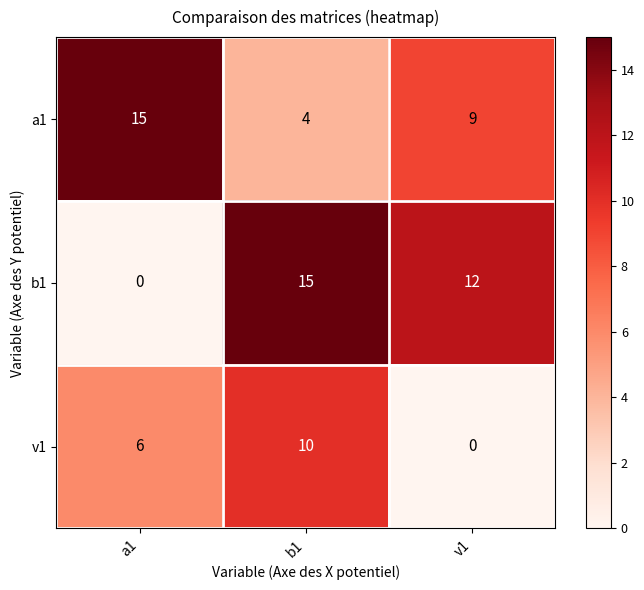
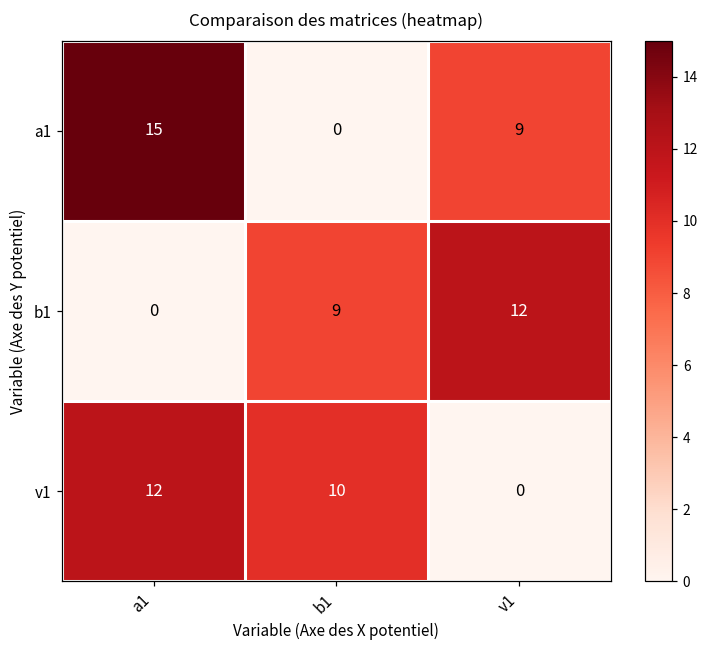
  {
    "a1": {
      "a1": 15,
-     "b1": 4,
+     "b1": 0,
      "v1": 9
    },
    "b1": {
      "a1": 0,
-     "b1": 15,
+     "b1": 9,
      "v1": 12
    },
    "v1": {
-     "a1": 6,
+     "a1": 12,
      "b1": 10,
      "v1": 0
    }
  }
